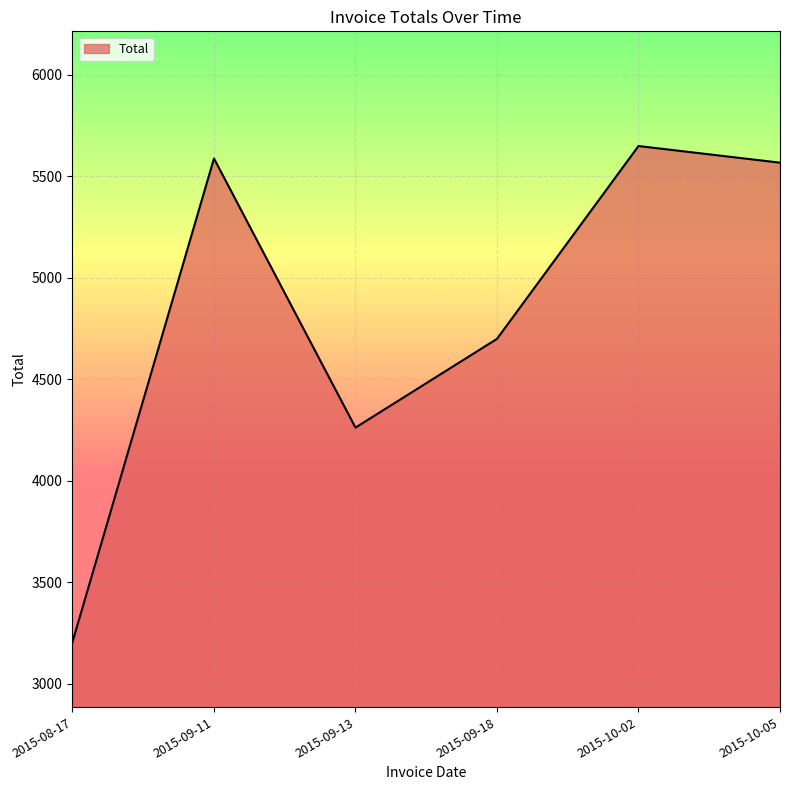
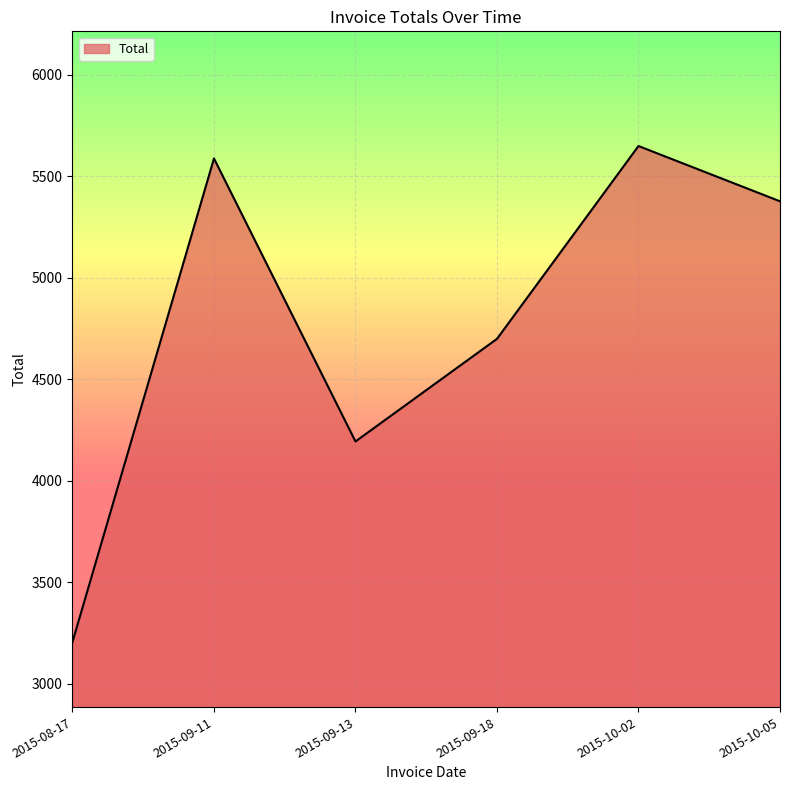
  {
    "2015-08-17": 3210,
    "2015-09-11": 5590,
-   "2015-09-13": 4260,
+   "2015-09-13": 4190,
    "2015-09-18": 4700,
    "2015-10-02": 5650,
-   "2015-10-05": 5570
+   "2015-10-05": 5380
  }
